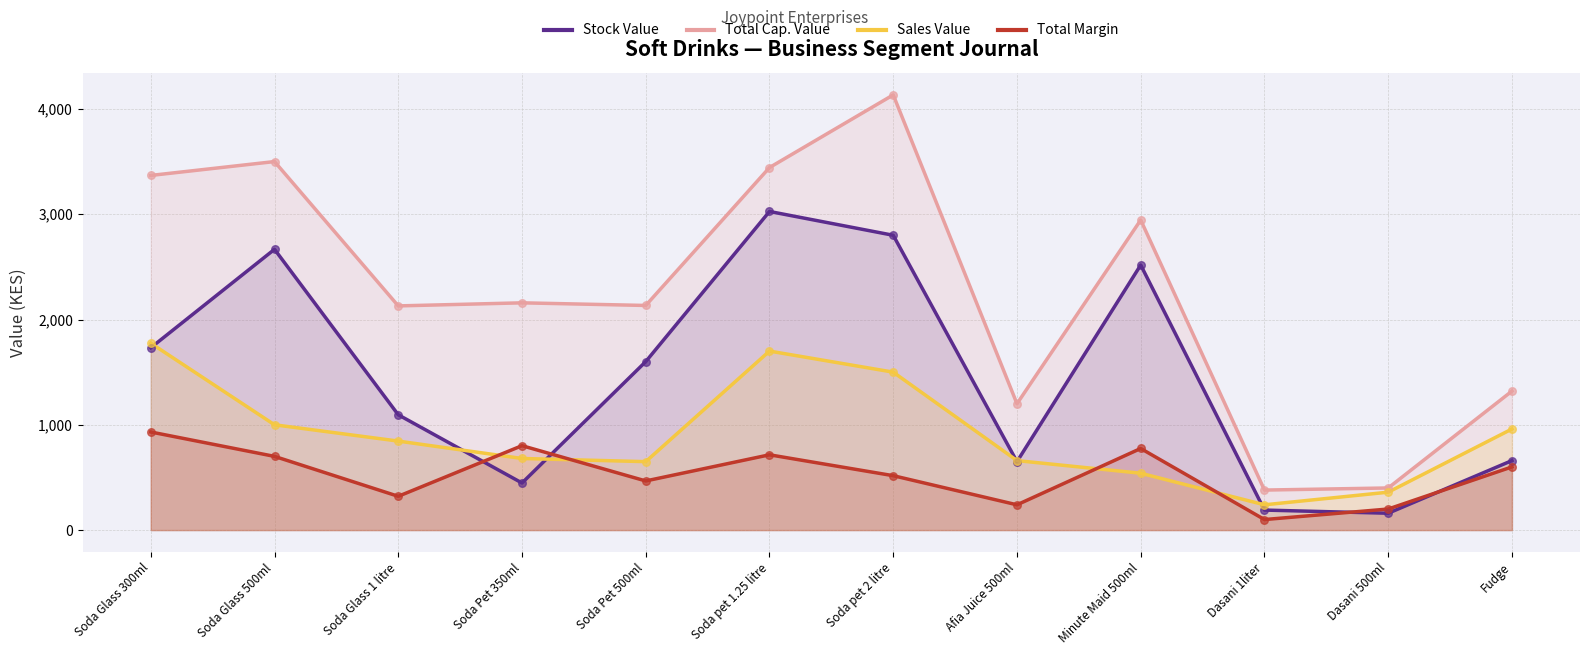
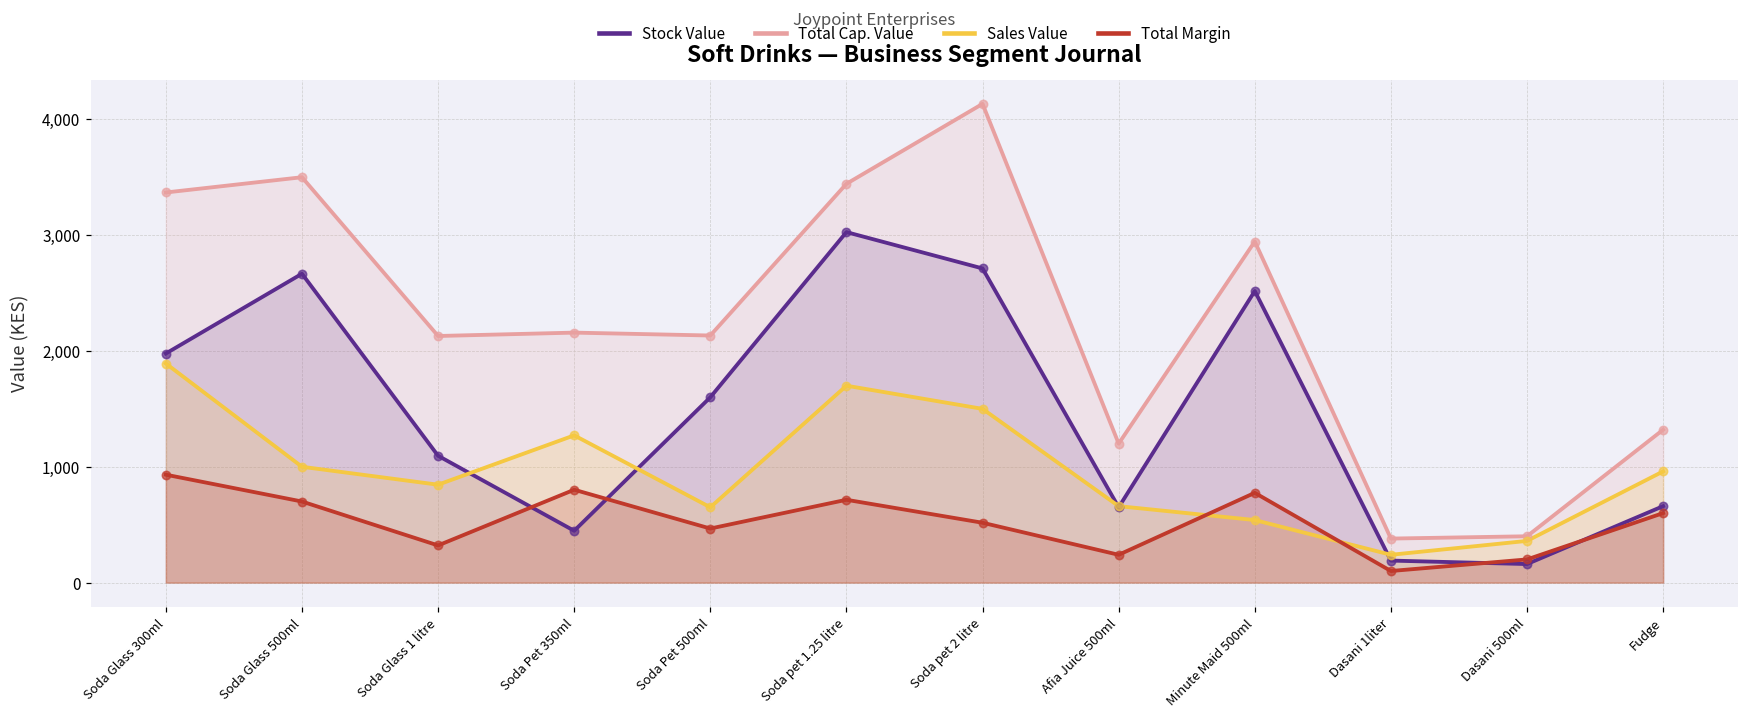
  {
    "Stock Value": {
-     "Soda Glass 300ml": "1,730",
+     "Soda Glass 300ml": "1,980",
      "Soda Glass 500ml": "2,670",
      "Soda Glass 1 litre": "1,100",
      "Soda Pet 350ml": "450",
      "Soda Pet 500ml": "1,600",
      "Soda pet 1.25 litre": "3,030",
-     "Soda pet 2 litre": "2,800",
+     "Soda pet 2 litre": "2,710",
      "Minute Maid 500ml": "2,520",
      "Dasani 1liter": "190",
      "Dasani 500ml": "160",
      "Fudge": "660"
    },
    "Total Cap. Value": {
      "Soda Glass 300ml": "3,370",
      "Soda Glass 500ml": "3,500",
      "Soda Glass 1 litre": "2,130",
      "Soda Pet 350ml": "2,160",
      "Soda Pet 500ml": "2,130",
      "Soda pet 1.25 litre": "3,440",
      "Soda pet 2 litre": "4,130",
      "Afia Juice 500ml": "1,200",
      "Minute Maid 500ml": "2,950",
      "Dasani 1liter": "380",
      "Dasani 500ml": "400",
      "Fudge": "1,320"
    },
    "Sales Value": {
-     "Soda Glass 300ml": "1,780",
+     "Soda Glass 300ml": "1,890",
      "Soda Glass 500ml": "1,000",
      "Soda Glass 1 litre": "850",
-     "Soda Pet 350ml": "680",
+     "Soda Pet 350ml": "1,270",
      "Soda Pet 500ml": "650",
      "Soda pet 1.25 litre": "1,700",
      "Soda pet 2 litre": "1,500",
      "Minute Maid 500ml": "540",
      "Dasani 1liter": "240",
      "Dasani 500ml": "360",
      "Fudge": "960"
    },
    "Total Margin": {
      "Soda Glass 300ml": "930",
      "Soda Glass 500ml": "700",
      "Soda Glass 1 litre": "320",
      "Soda Pet 350ml": "800",
      "Soda Pet 500ml": "470",
      "Soda pet 1.25 litre": "720",
      "Soda pet 2 litre": "520",
      "Afia Juice 500ml": "240",
      "Minute Maid 500ml": "780",
      "Dasani 1liter": "100",
      "Dasani 500ml": "200",
      "Fudge": "600"
    }
  }
